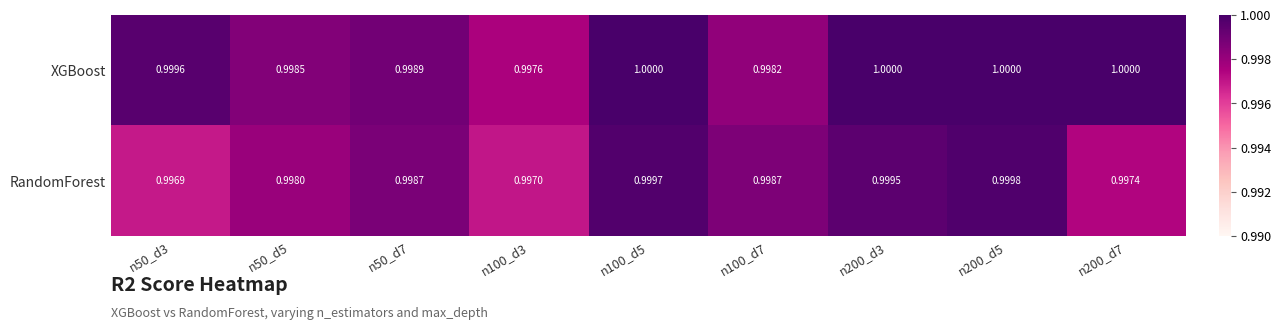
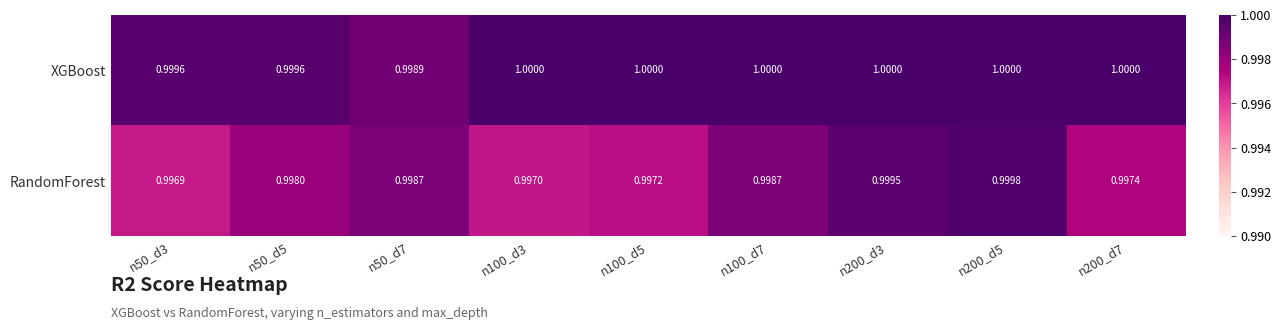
  {
    "XGBoost": {
      "n50_d3": 0.9996,
-     "n50_d5": 0.9985,
+     "n50_d5": 0.9996,
      "n50_d7": 0.9989,
-     "n100_d3": 0.9976,
+     "n100_d3": 1.0000,
      "n100_d5": 1.0000,
-     "n100_d7": 0.9982,
+     "n100_d7": 1.0000,
      "n200_d3": 1.0000,
      "n200_d5": 1.0000,
      "n200_d7": 1.0000
    },
    "RandomForest": {
      "n50_d3": 0.9969,
      "n50_d5": 0.9980,
      "n50_d7": 0.9987,
      "n100_d3": 0.9970,
-     "n100_d5": 0.9997,
+     "n100_d5": 0.9972,
      "n100_d7": 0.9987,
      "n200_d3": 0.9995,
      "n200_d5": 0.9998,
      "n200_d7": 0.9974
    }
  }
